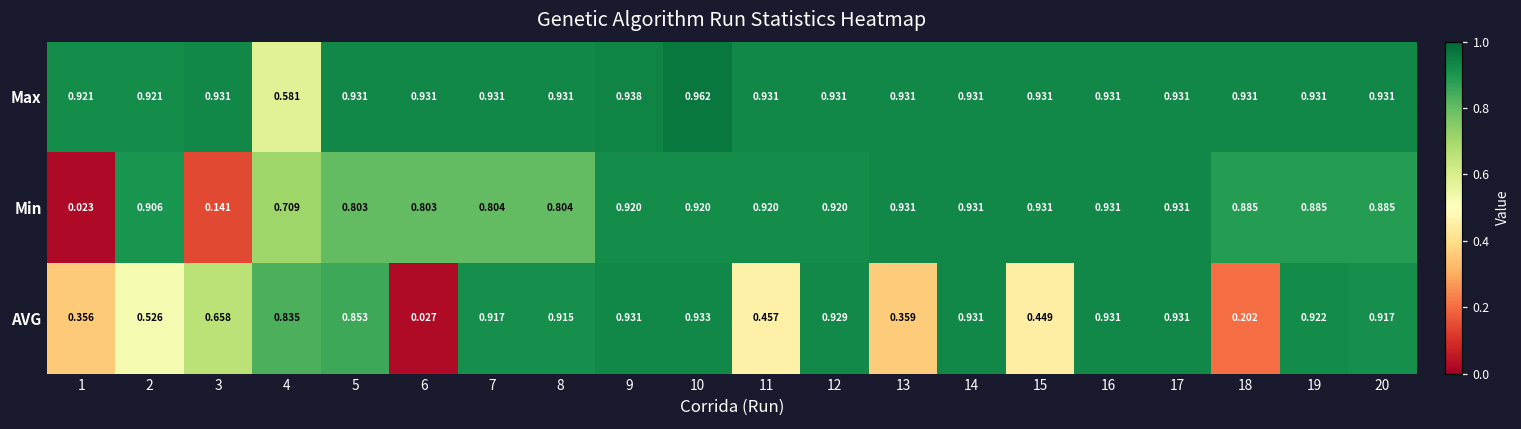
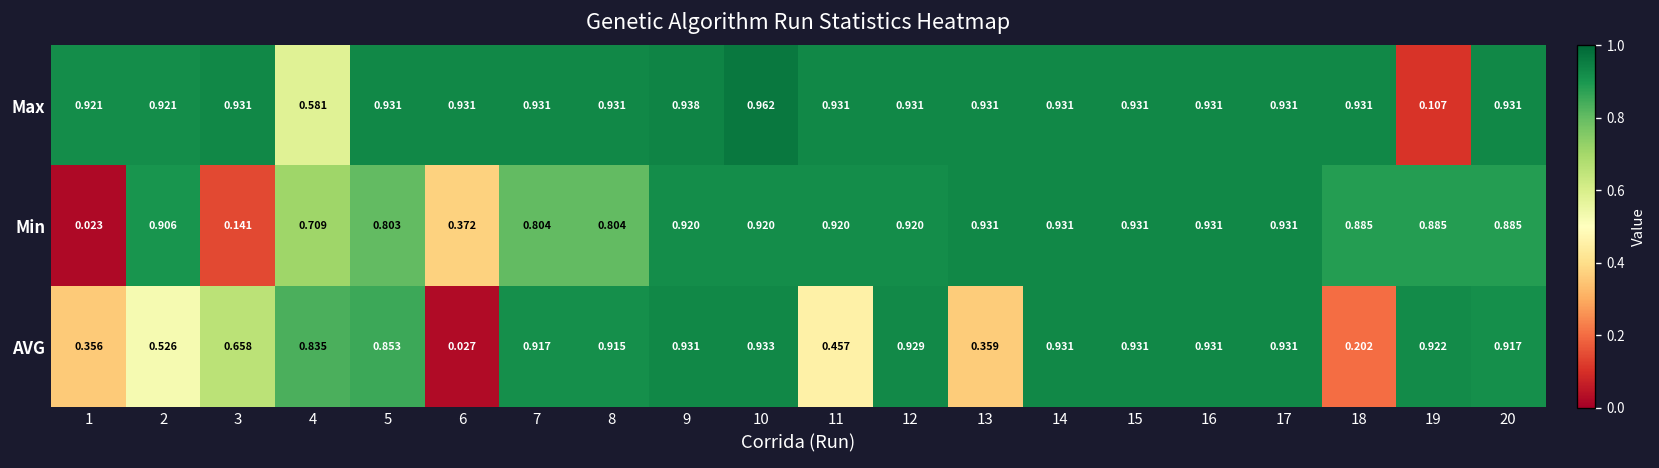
  {
    "Max": {
      "1": 0.921,
      "2": 0.921,
      "3": 0.931,
      "4": 0.581,
      "5": 0.931,
      "6": 0.931,
      "7": 0.931,
      "8": 0.931,
      "9": 0.938,
      "10": 0.962,
      "11": 0.931,
      "12": 0.931,
      "13": 0.931,
      "14": 0.931,
      "15": 0.931,
      "16": 0.931,
      "17": 0.931,
      "18": 0.931,
-     "19": 0.931,
+     "19": 0.107,
      "20": 0.931
    },
    "Min": {
      "1": 0.023,
      "2": 0.906,
      "3": 0.141,
      "4": 0.709,
      "5": 0.803,
-     "6": 0.803,
+     "6": 0.372,
      "7": 0.804,
      "8": 0.804,
      "9": 0.920,
      "10": 0.920,
      "11": 0.920,
      "12": 0.920,
      "13": 0.931,
      "14": 0.931,
      "15": 0.931,
      "16": 0.931,
      "17": 0.931,
      "18": 0.885,
      "19": 0.885,
      "20": 0.885
    },
    "AVG": {
      "1": 0.356,
      "2": 0.526,
      "3": 0.658,
      "4": 0.835,
      "5": 0.853,
      "6": 0.027,
      "7": 0.917,
      "8": 0.915,
      "9": 0.931,
      "10": 0.933,
      "11": 0.457,
      "12": 0.929,
      "13": 0.359,
      "14": 0.931,
-     "15": 0.449,
+     "15": 0.931,
      "16": 0.931,
      "17": 0.931,
      "18": 0.202,
      "19": 0.922,
      "20": 0.917
    }
  }
